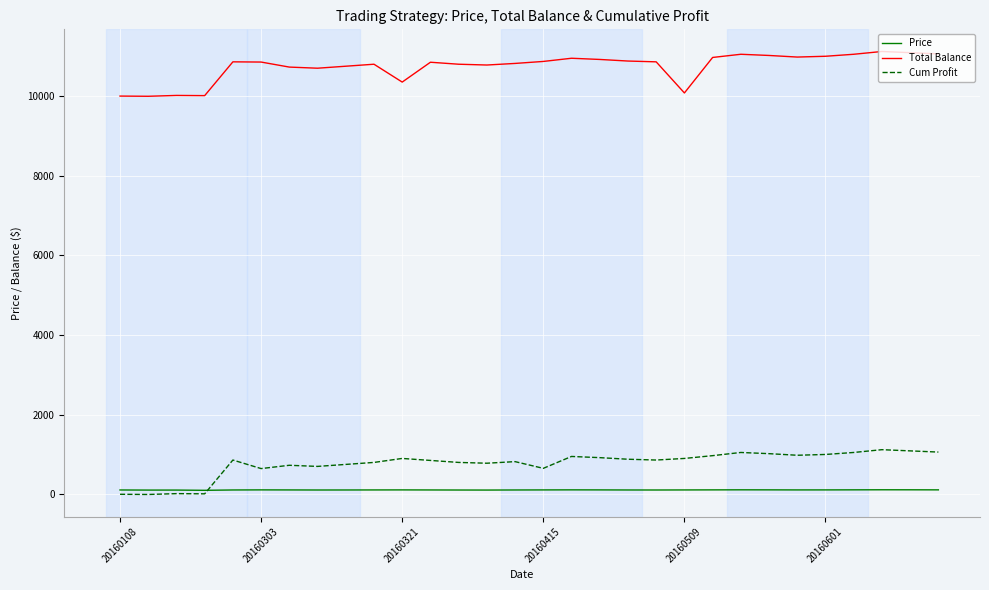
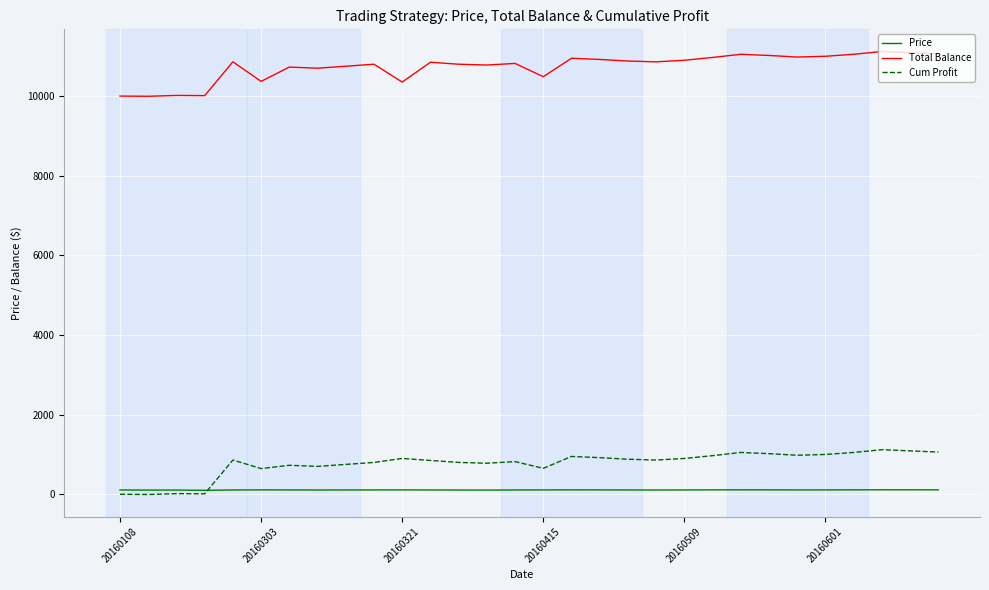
  {
    "Total Balance": {
      "20160108": 10000,
-     "20160303": 10900,
+     "20160303": 10400,
      "20160321": 10400,
-     "20160415": 10900,
-     "20160509": 10100,
+     "20160415": 10500,
+     "20160509": 10900,
      "20160601": 11000
    }
  }
